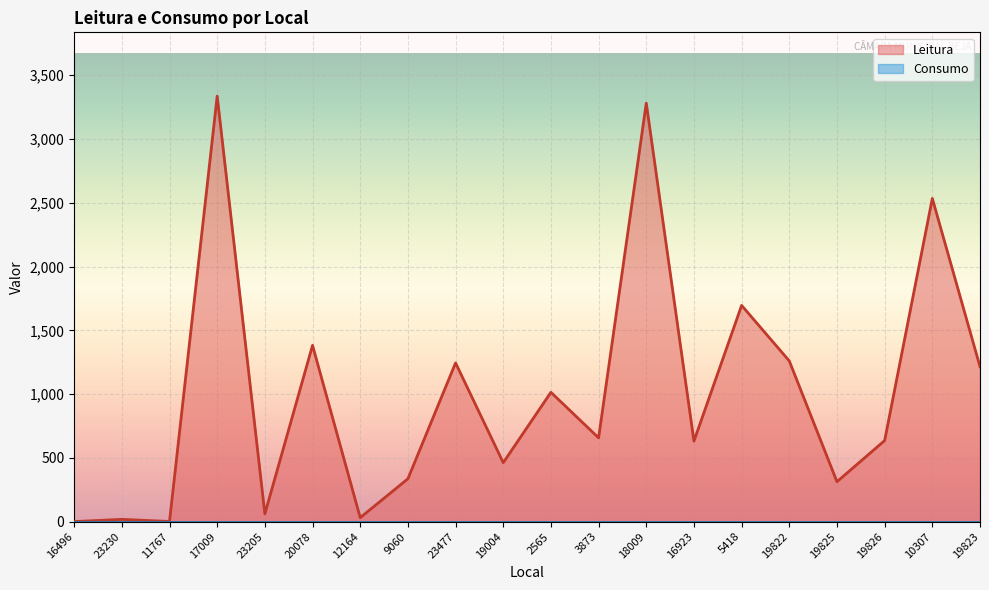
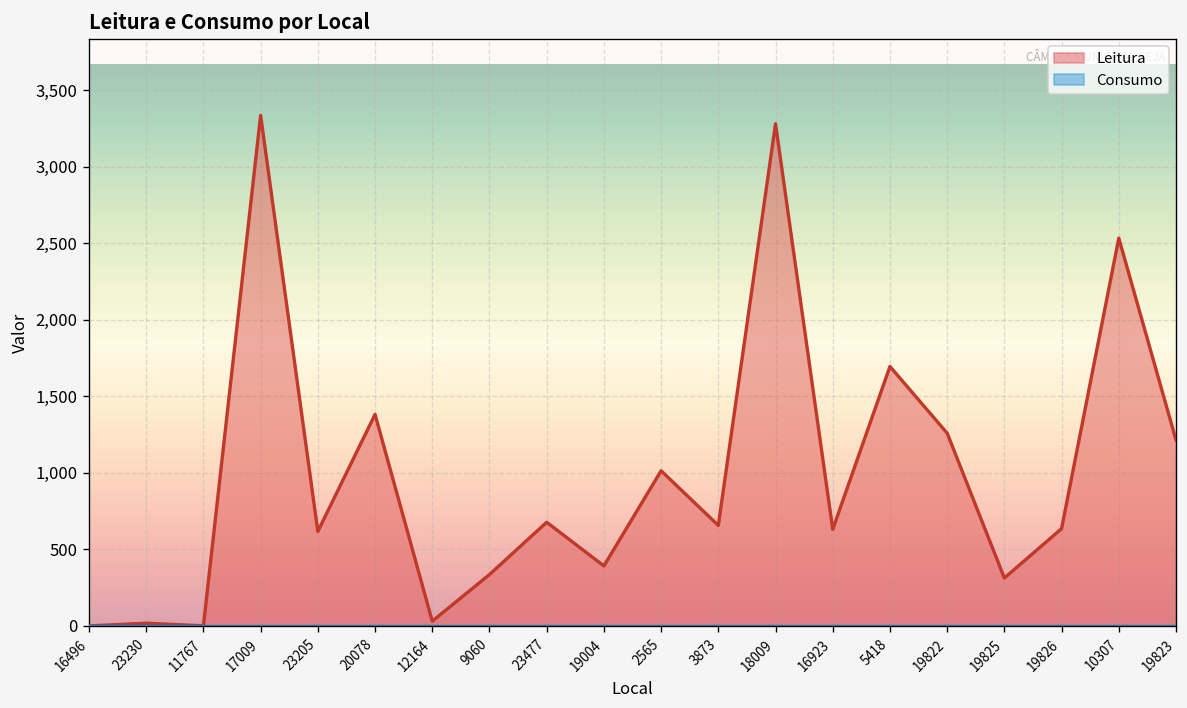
  {
    "Leitura": {
      "17009": "3,340",
-     "23205": "60",
+     "23205": "620",
      "20078": "1,380",
      "12164": "30",
      "9060": "340",
-     "23477": "1,240",
-     "19004": "460",
+     "23477": "680",
+     "19004": "390",
      "2565": "1,010",
      "3873": "660",
      "18009": "3,280",
      "16923": "630",
      "5418": "1,700",
      "19822": "1,260",
      "19825": "310",
      "19826": "640",
      "10307": "2,530",
      "19823": "1,210"
    },
    "Consumo": {
      "17009": "0",
      "23205": "0",
      "20078": "0",
      "12164": "0",
      "9060": "0",
      "23477": "0",
      "19004": "0",
      "2565": "0",
      "3873": "0",
      "18009": "0",
      "16923": "0",
      "5418": "0",
      "19822": "0",
      "19825": "0",
      "19826": "0",
      "10307": "0",
      "19823": "0"
    }
  }
